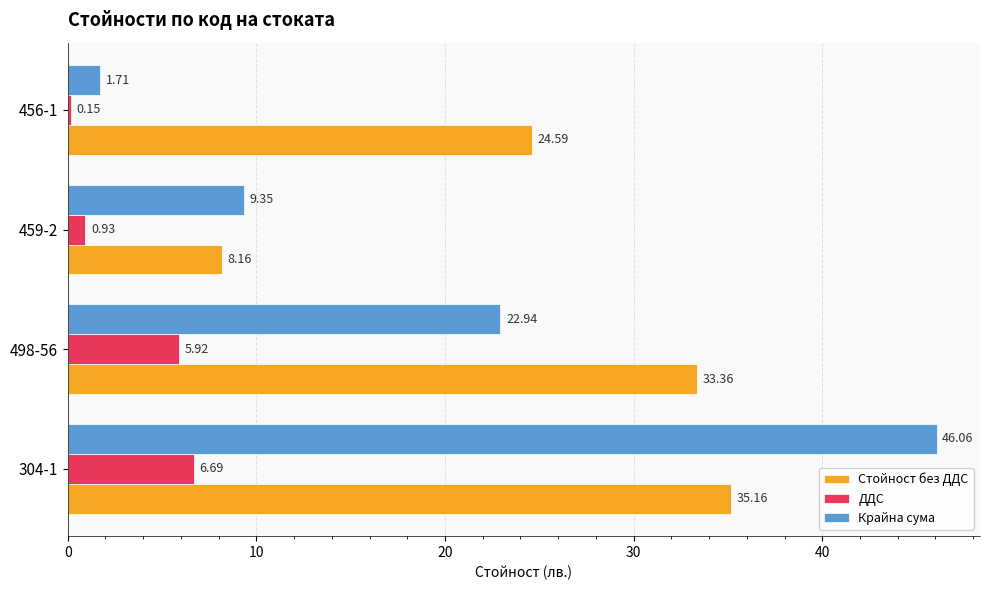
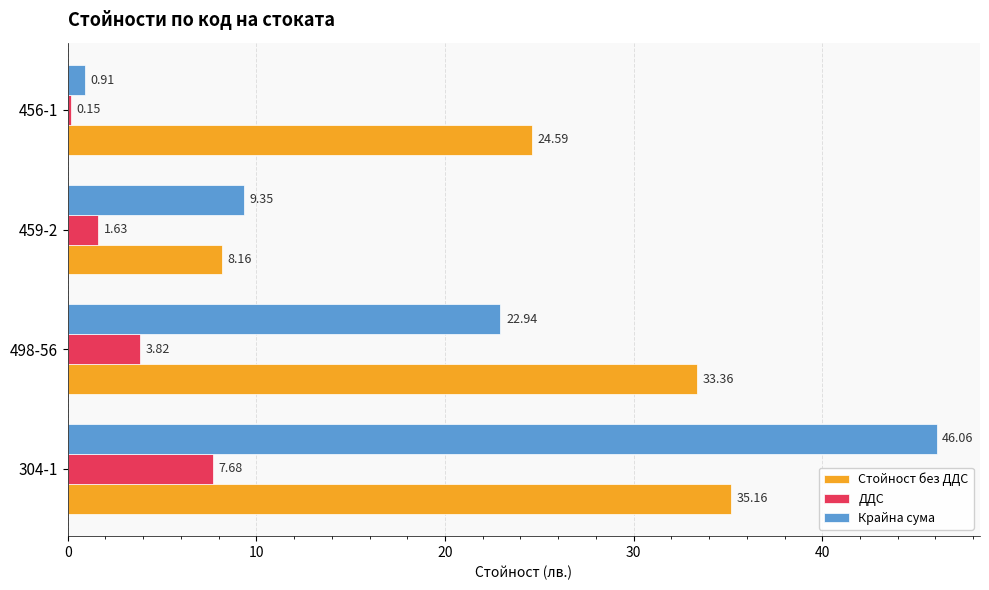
  {
    "Стойност без ДДС": {
      "456-1": 24.59,
      "459-2": 8.16,
      "498-56": 33.36,
      "304-1": 35.16
    },
    "ДДС": {
      "456-1": 0.15,
-     "459-2": 0.93,
-     "498-56": 5.92,
-     "304-1": 6.69
+     "459-2": 1.63,
+     "498-56": 3.82,
+     "304-1": 7.68
    },
    "Крайна сума": {
-     "456-1": 1.71,
+     "456-1": 0.91,
      "459-2": 9.35,
      "498-56": 22.94,
      "304-1": 46.06
    }
  }
